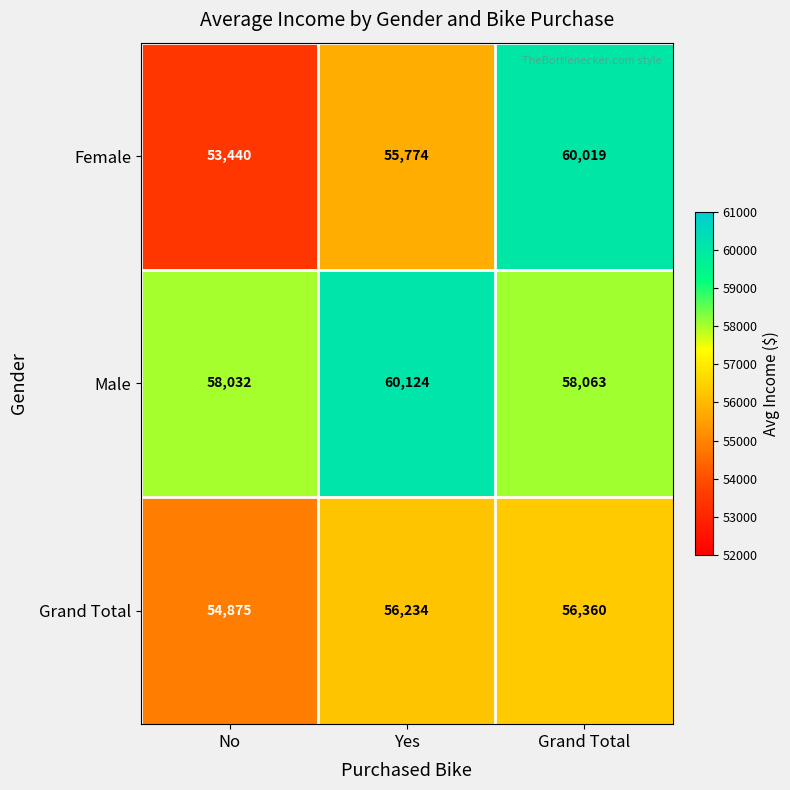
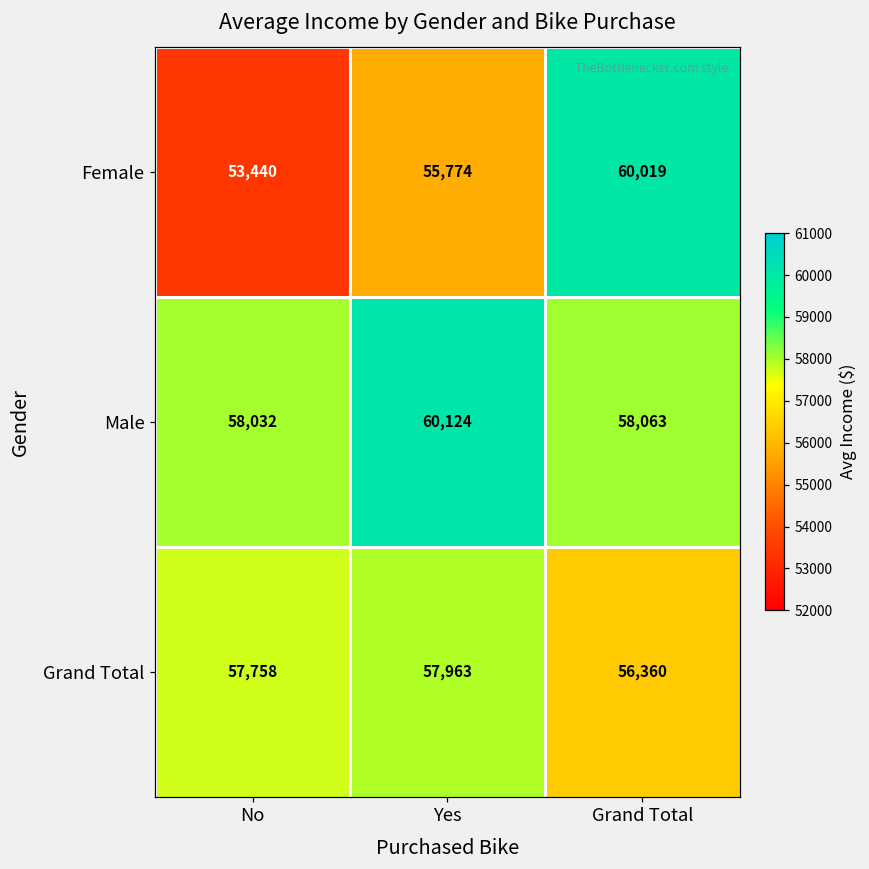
  {
    "Female": {
      "No": "53,440",
      "Yes": "55,774"
    },
    "Male": {
      "No": "58,032",
      "Yes": "60,124",
      "Grand Total": "58,063"
    },
    "Grand Total": {
-     "No": "54,875",
-     "Yes": "56,234",
+     "No": "57,758",
+     "Yes": "57,963",
      "Grand Total": "56,360"
    }
  }
